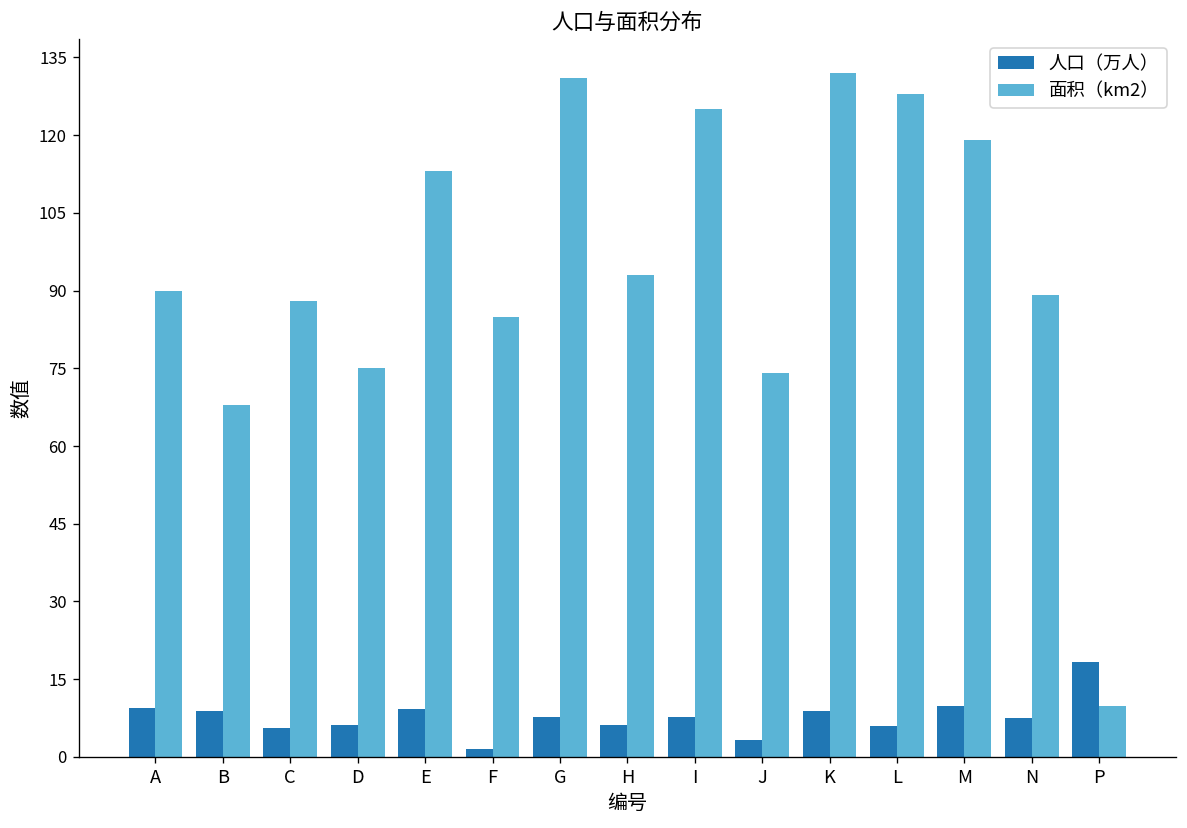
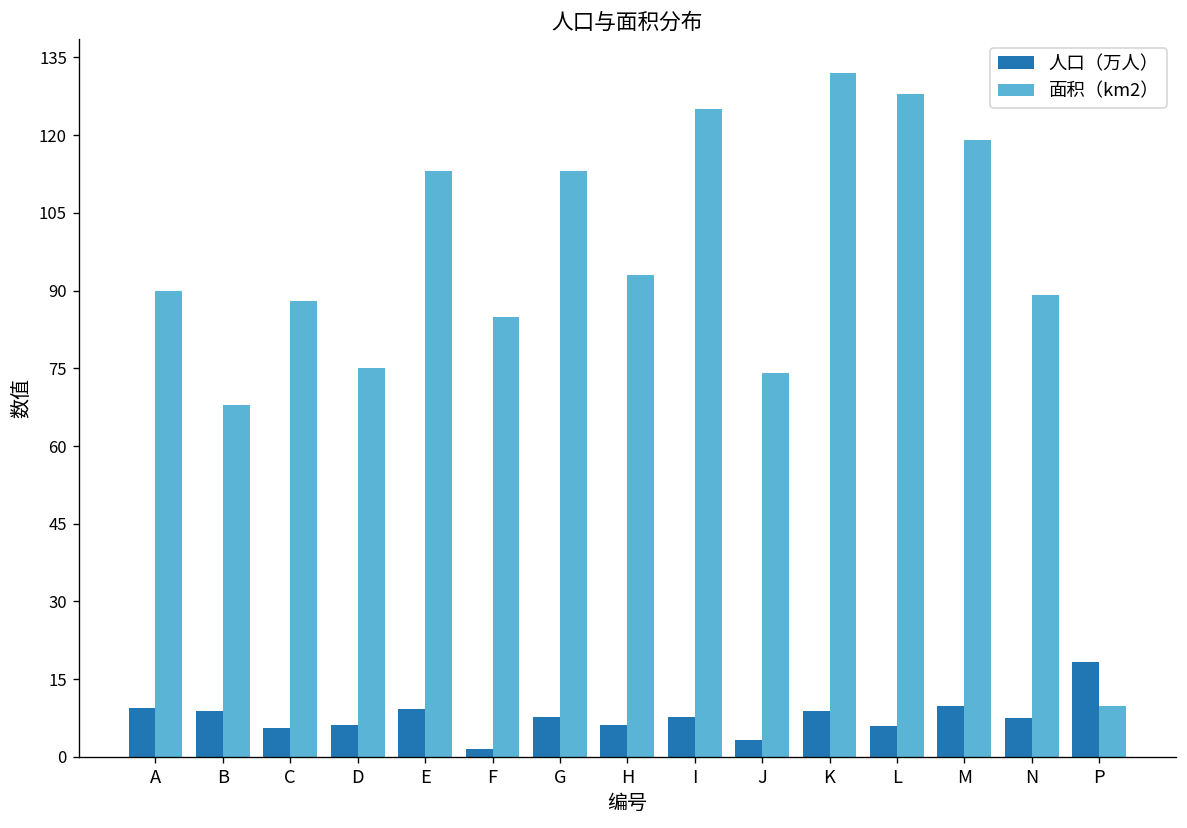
  {
    "人口（万人）": {
      "A": 9,
      "B": 9,
      "C": 6,
      "D": 6,
      "E": 9,
      "F": 1,
      "G": 8,
      "H": 6,
      "I": 8,
      "J": 3,
      "K": 9,
      "L": 6,
      "M": 10,
      "N": 8,
      "P": 18
    },
    "面积（km2）": {
      "A": 90,
      "B": 68,
      "C": 88,
      "D": 75,
      "E": 113,
      "F": 85,
-     "G": 131,
+     "G": 113,
      "H": 93,
      "I": 125,
      "J": 74,
      "K": 132,
      "L": 128,
      "M": 119,
      "N": 89,
      "P": 10
    }
  }
